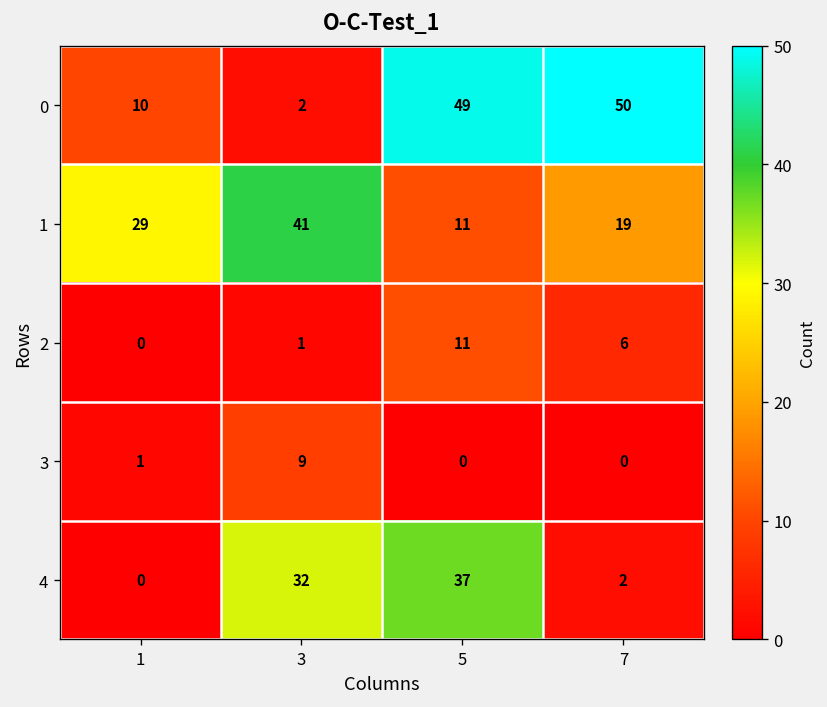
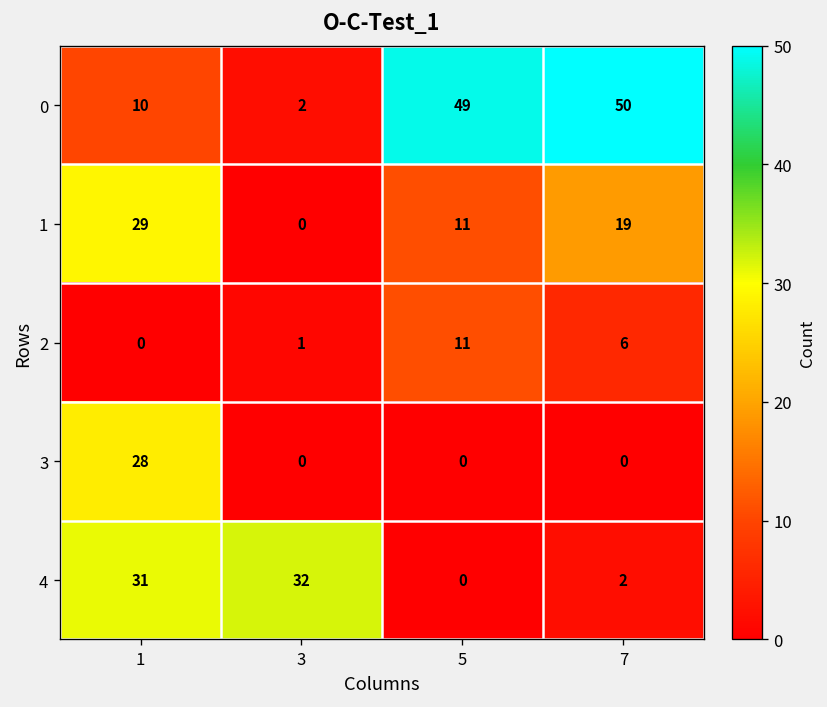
  {
    "0": {
      "1": 10,
      "3": 2,
      "5": 49,
      "7": 50
    },
    "1": {
      "1": 29,
-     "3": 41,
+     "3": 0,
      "5": 11,
      "7": 19
    },
    "2": {
      "1": 0,
      "3": 1,
      "5": 11,
      "7": 6
    },
    "3": {
-     "1": 1,
-     "3": 9,
+     "1": 28,
+     "3": 0,
      "5": 0,
      "7": 0
    },
    "4": {
-     "1": 0,
+     "1": 31,
      "3": 32,
-     "5": 37,
+     "5": 0,
      "7": 2
    }
  }
